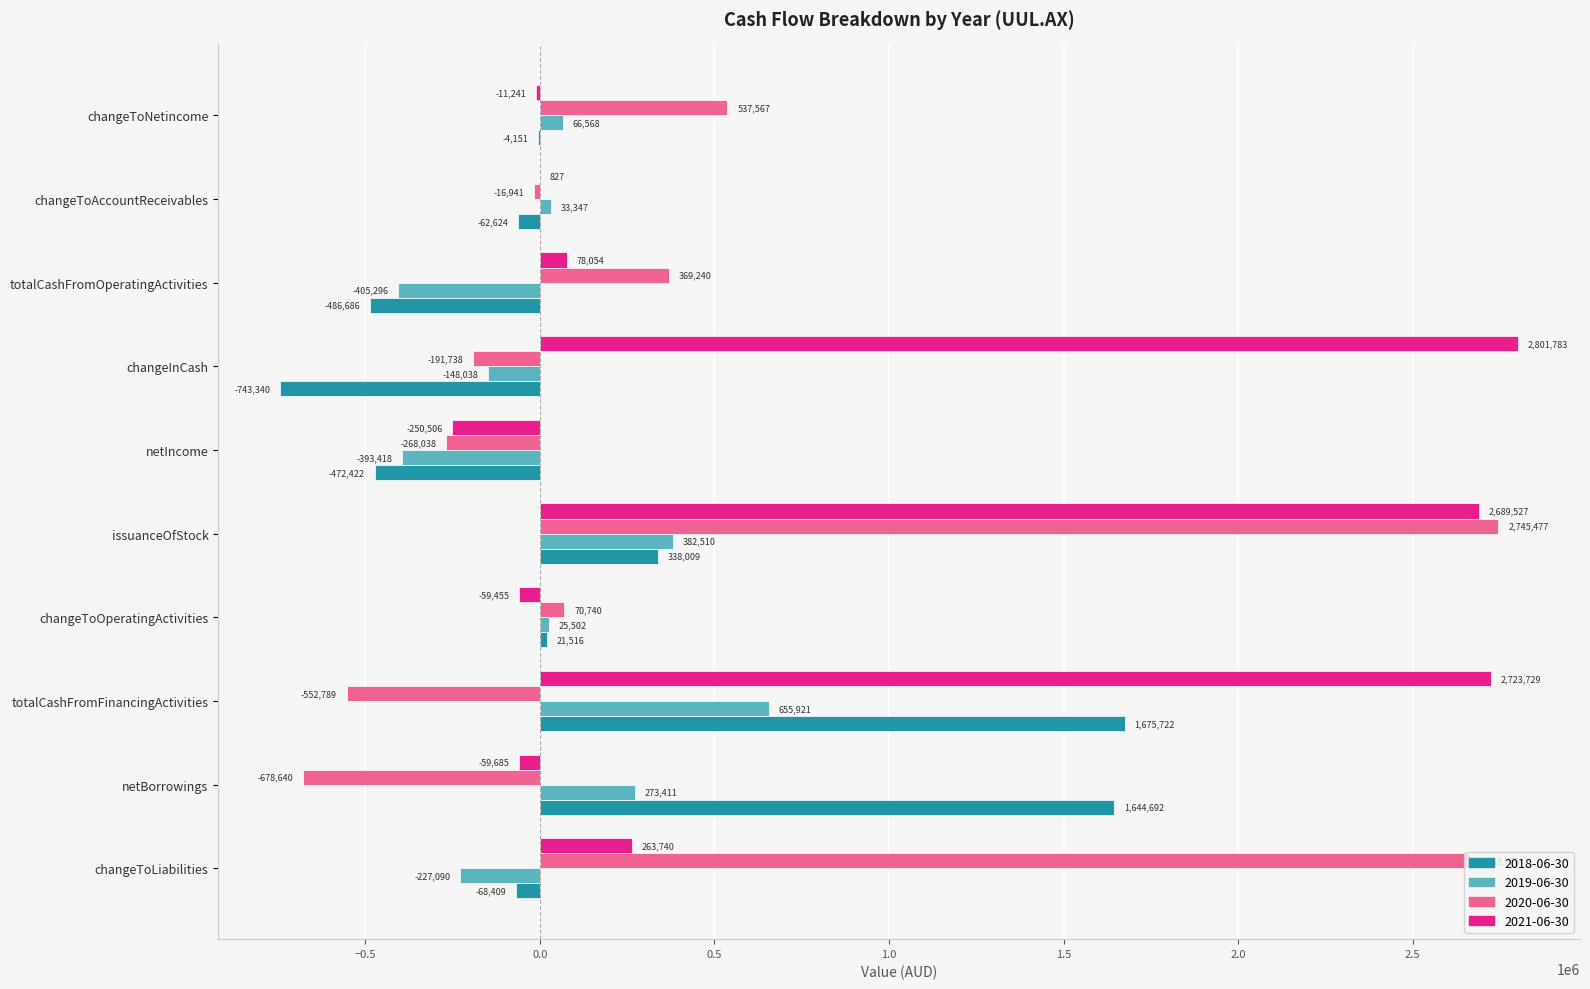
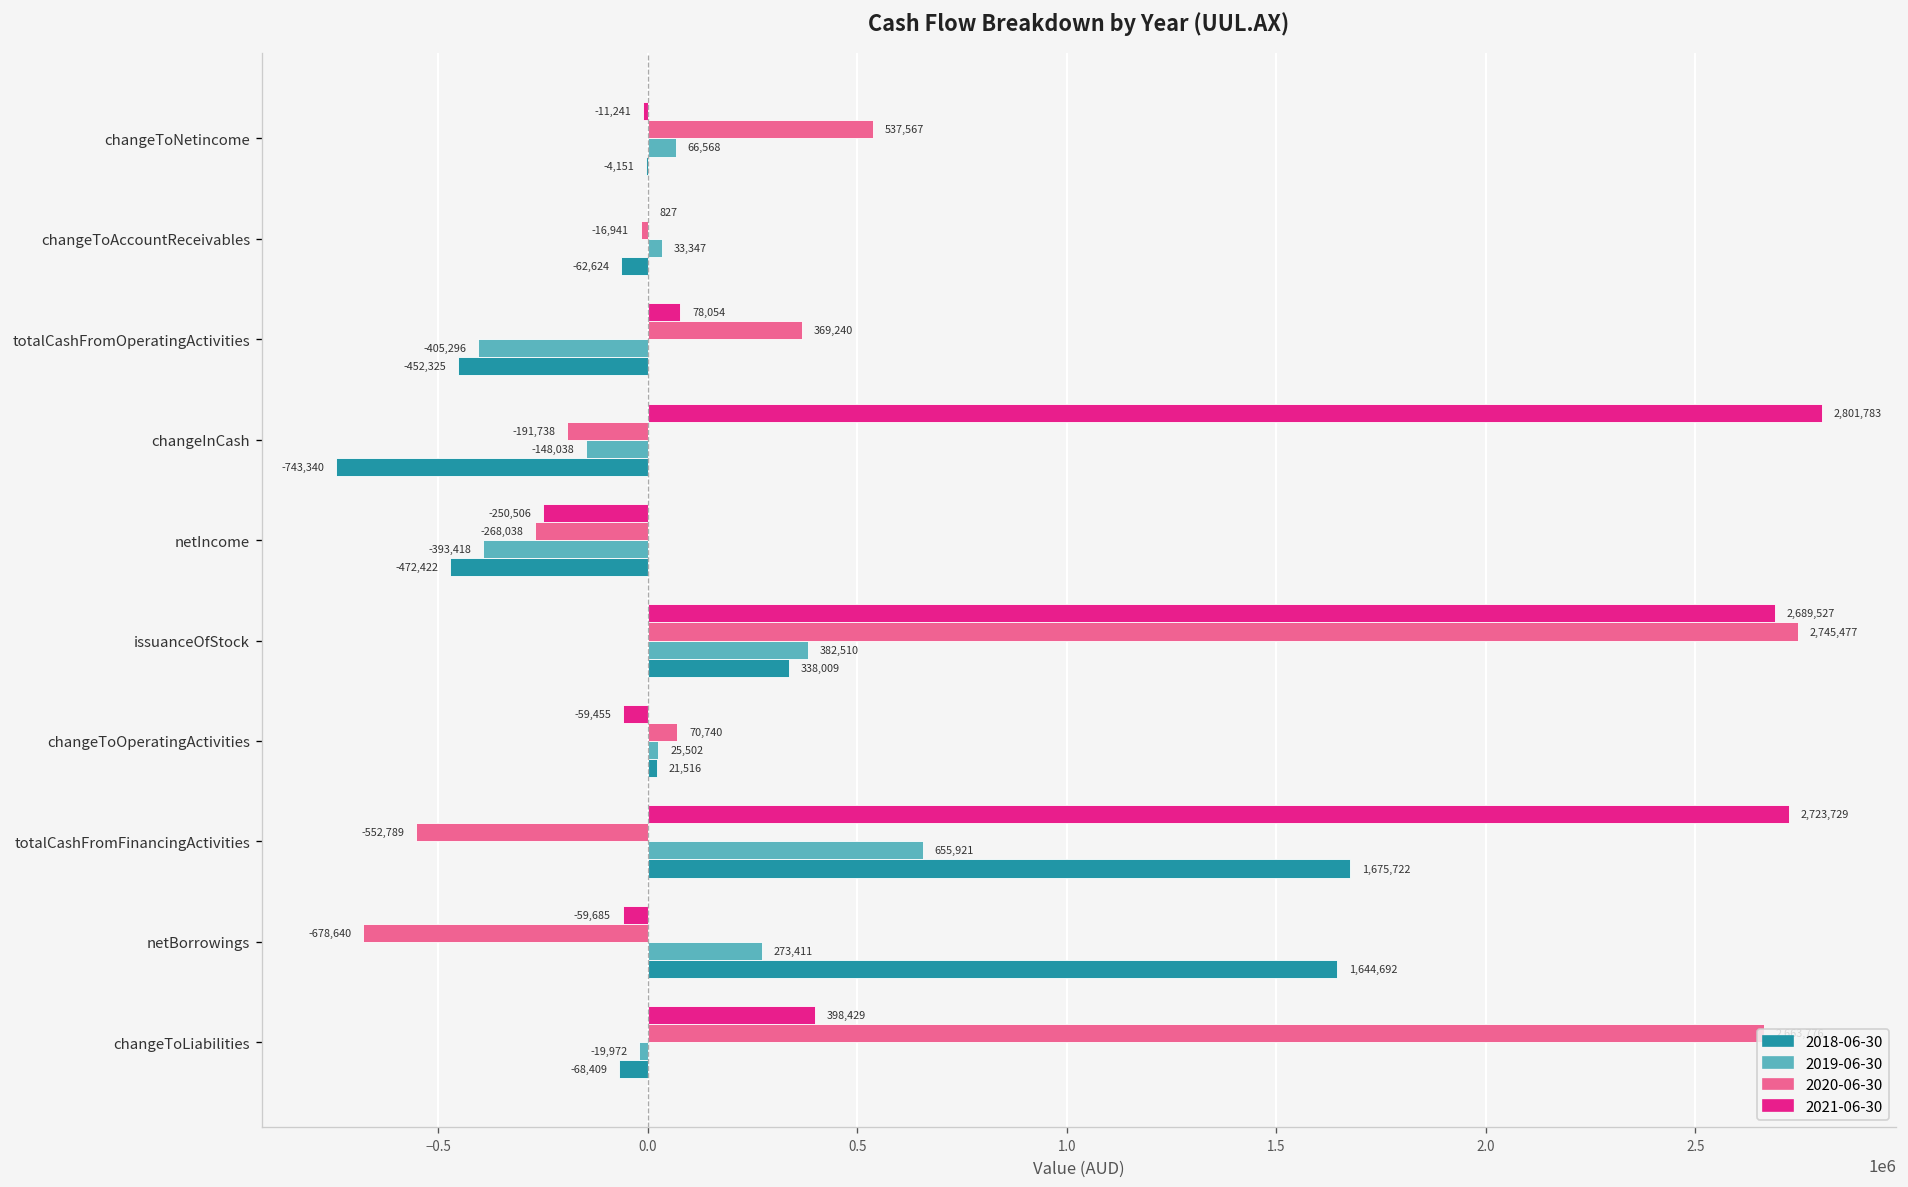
  {
    "2018-06-30": {
      "changeToNetincome": "-4,151",
      "changeToAccountReceivables": "-62,624",
-     "totalCashFromOperatingActivities": "-486,686",
+     "totalCashFromOperatingActivities": "-452,325",
      "changeInCash": "-743,340",
      "netIncome": "-472,422",
      "issuanceOfStock": "338,009",
      "changeToOperatingActivities": "21,516",
      "totalCashFromFinancingActivities": "1,675,722",
      "netBorrowings": "1,644,692",
      "changeToLiabilities": "-68,409"
    },
    "2019-06-30": {
      "changeToNetincome": "66,568",
      "changeToAccountReceivables": "33,347",
      "totalCashFromOperatingActivities": "-405,296",
      "changeInCash": "-148,038",
      "netIncome": "-393,418",
      "issuanceOfStock": "382,510",
      "changeToOperatingActivities": "25,502",
      "totalCashFromFinancingActivities": "655,921",
      "netBorrowings": "273,411",
-     "changeToLiabilities": "-227,090"
+     "changeToLiabilities": "-19,972"
    },
    "2020-06-30": {
      "changeToNetincome": "537,567",
      "changeToAccountReceivables": "-16,941",
      "totalCashFromOperatingActivities": "369,240",
      "changeInCash": "-191,738",
      "netIncome": "-268,038",
      "issuanceOfStock": "2,745,477",
      "changeToOperatingActivities": "70,740",
      "totalCashFromFinancingActivities": "-552,789",
      "netBorrowings": "-678,640"
    },
    "2021-06-30": {
      "changeToNetincome": "-11,241",
      "changeToAccountReceivables": "827",
      "totalCashFromOperatingActivities": "78,054",
      "changeInCash": "2,801,783",
      "netIncome": "-250,506",
      "issuanceOfStock": "2,689,527",
      "changeToOperatingActivities": "-59,455",
      "totalCashFromFinancingActivities": "2,723,729",
      "netBorrowings": "-59,685",
-     "changeToLiabilities": "263,740"
+     "changeToLiabilities": "398,429"
    }
  }
